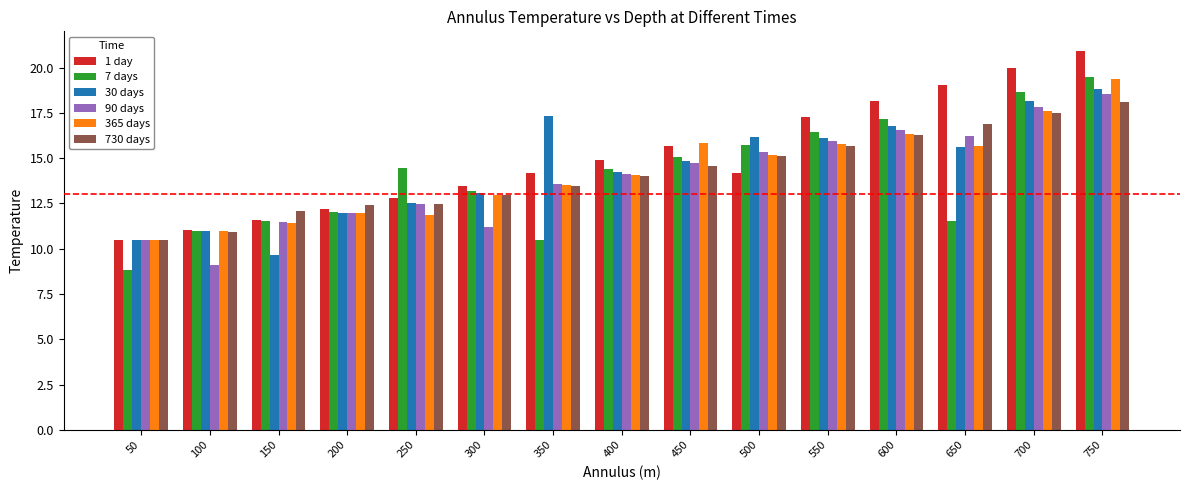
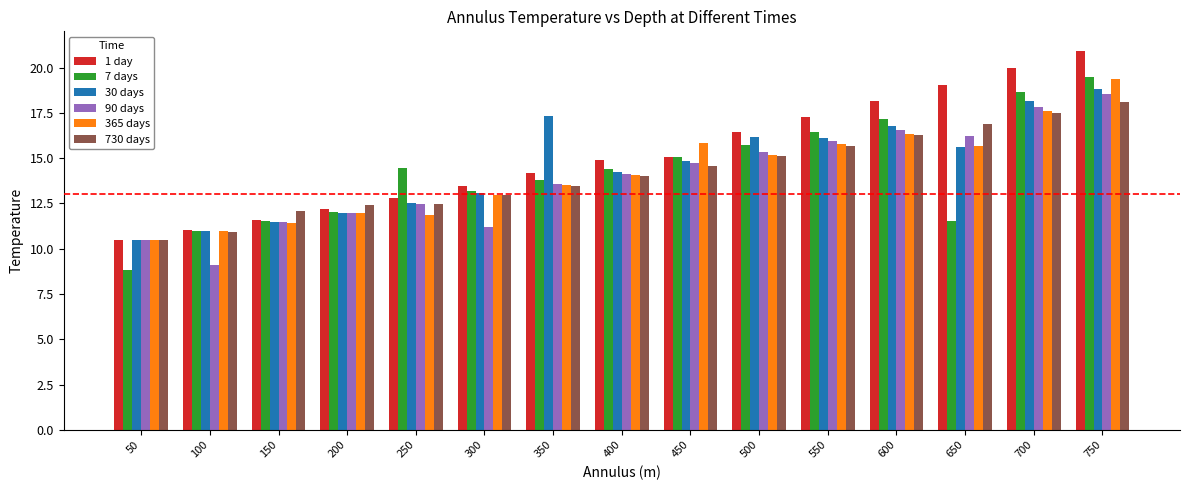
  {
    "1 day": {
      "50": 10.5,
      "100": 11.0,
      "150": 11.6,
      "200": 12.2,
      "250": 12.8,
      "300": 13.5,
      "350": 14.2,
      "400": 14.9,
-     "450": 15.6,
-     "500": 14.2,
+     "450": 15.1,
+     "500": 16.4,
      "550": 17.3,
      "600": 18.1,
      "650": 19.0,
      "700": 20.0,
      "750": 20.9
    },
    "7 days": {
      "50": 8.8,
      "100": 11.0,
      "150": 11.5,
      "200": 12.0,
      "250": 14.5,
      "300": 13.2,
-     "350": 10.5,
+     "350": 13.8,
      "400": 14.4,
      "450": 15.1,
      "500": 15.8,
      "550": 16.4,
      "600": 17.2,
      "650": 11.5,
      "700": 18.7,
      "750": 19.5
    },
    "30 days": {
      "50": 10.5,
      "100": 11.0,
-     "150": 9.7,
+     "150": 11.5,
      "200": 12.0,
      "250": 12.5,
      "300": 13.1,
      "350": 17.3,
      "400": 14.2,
      "450": 14.8,
      "500": 16.2,
      "550": 16.1,
      "600": 16.8,
      "650": 15.6,
      "700": 18.1,
      "750": 18.8
    },
    "90 days": {
      "50": 10.5,
      "100": 9.1,
      "150": 11.5,
      "200": 12.0,
      "250": 12.5,
      "300": 11.2,
      "350": 13.6,
      "400": 14.1,
      "450": 14.7,
      "500": 15.3,
      "550": 15.9,
      "600": 16.6,
      "650": 16.2,
      "700": 17.9,
      "750": 18.5
    },
    "365 days": {
      "50": 10.5,
      "100": 11.0,
      "150": 11.4,
      "200": 11.9,
      "250": 11.8,
      "300": 13.0,
      "350": 13.5,
      "400": 14.1,
      "450": 15.8,
      "500": 15.2,
      "550": 15.8,
      "600": 16.4,
      "650": 15.7,
      "700": 17.6,
      "750": 19.4
    },
    "730 days": {
      "50": 10.5,
      "100": 11.0,
      "150": 12.1,
      "200": 12.4,
      "250": 12.4,
      "300": 13.0,
      "350": 13.5,
      "400": 14.0,
      "450": 14.6,
      "500": 15.1,
      "550": 15.7,
      "600": 16.3,
      "650": 16.9,
      "700": 17.5,
      "750": 18.1
    }
  }
